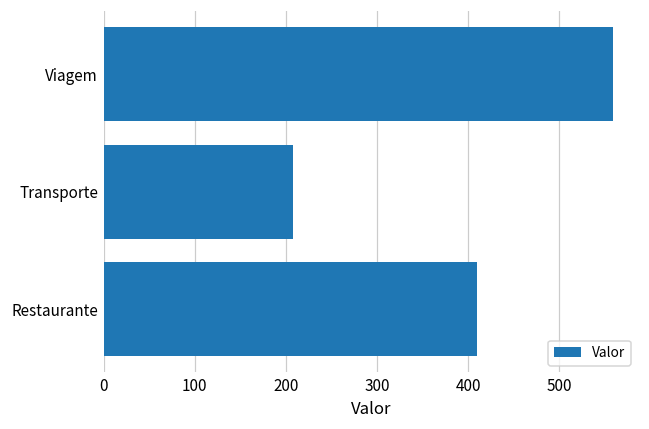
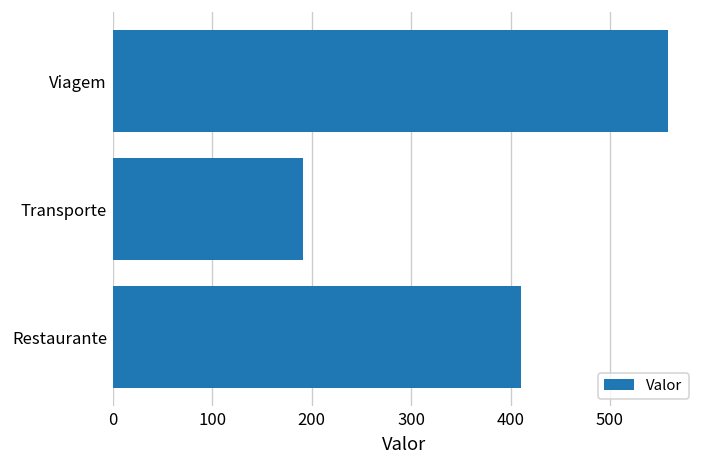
  {
    "Viagem": 560,
-   "Transporte": 210,
+   "Transporte": 190,
    "Restaurante": 410
  }
